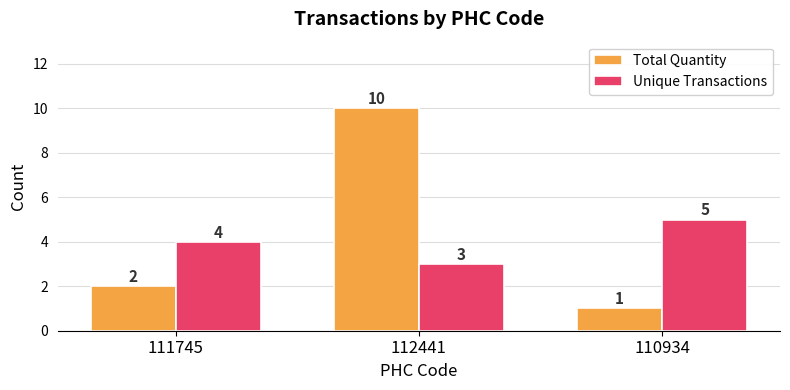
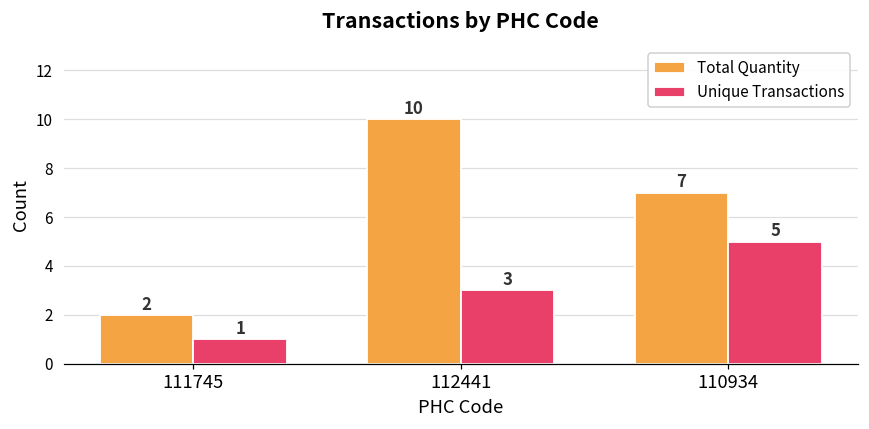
  {
    "Total Quantity": {
      "111745": 2,
      "112441": 10,
-     "110934": 1
+     "110934": 7
    },
    "Unique Transactions": {
-     "111745": 4,
+     "111745": 1,
      "112441": 3,
      "110934": 5
    }
  }
